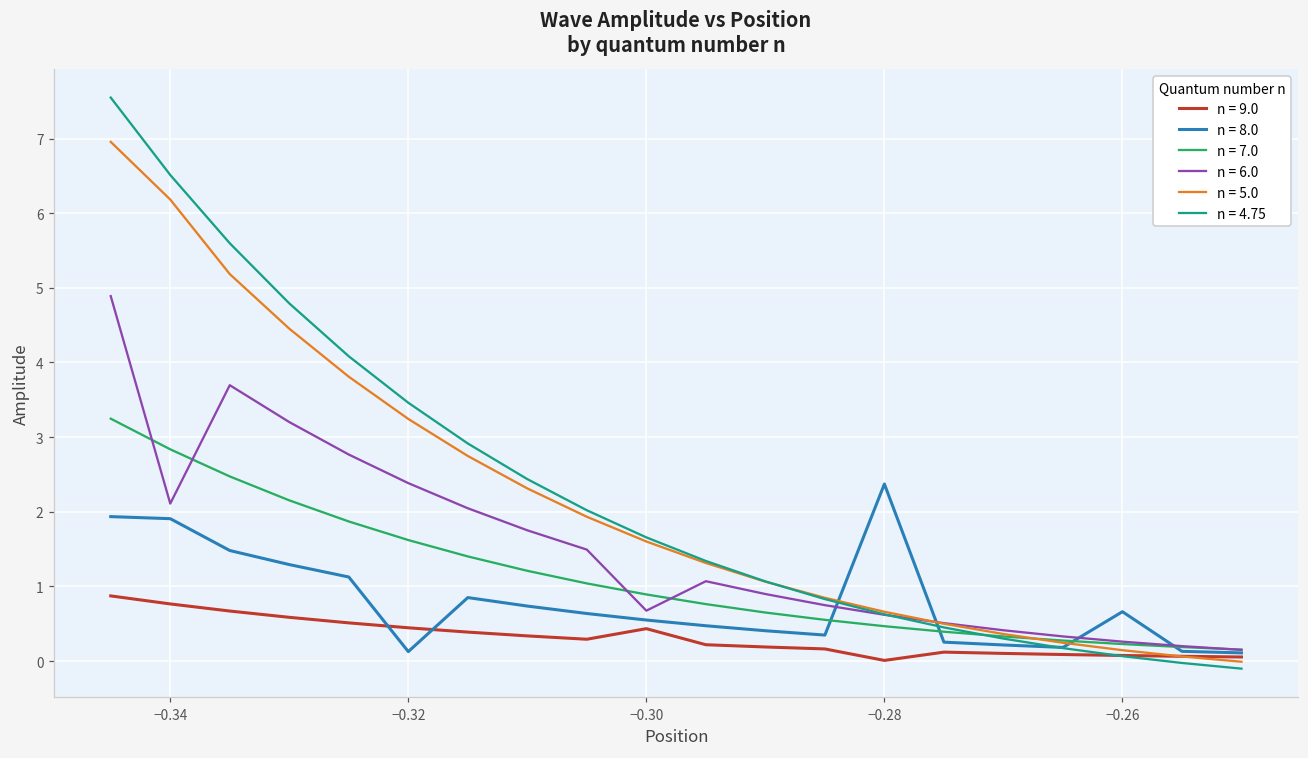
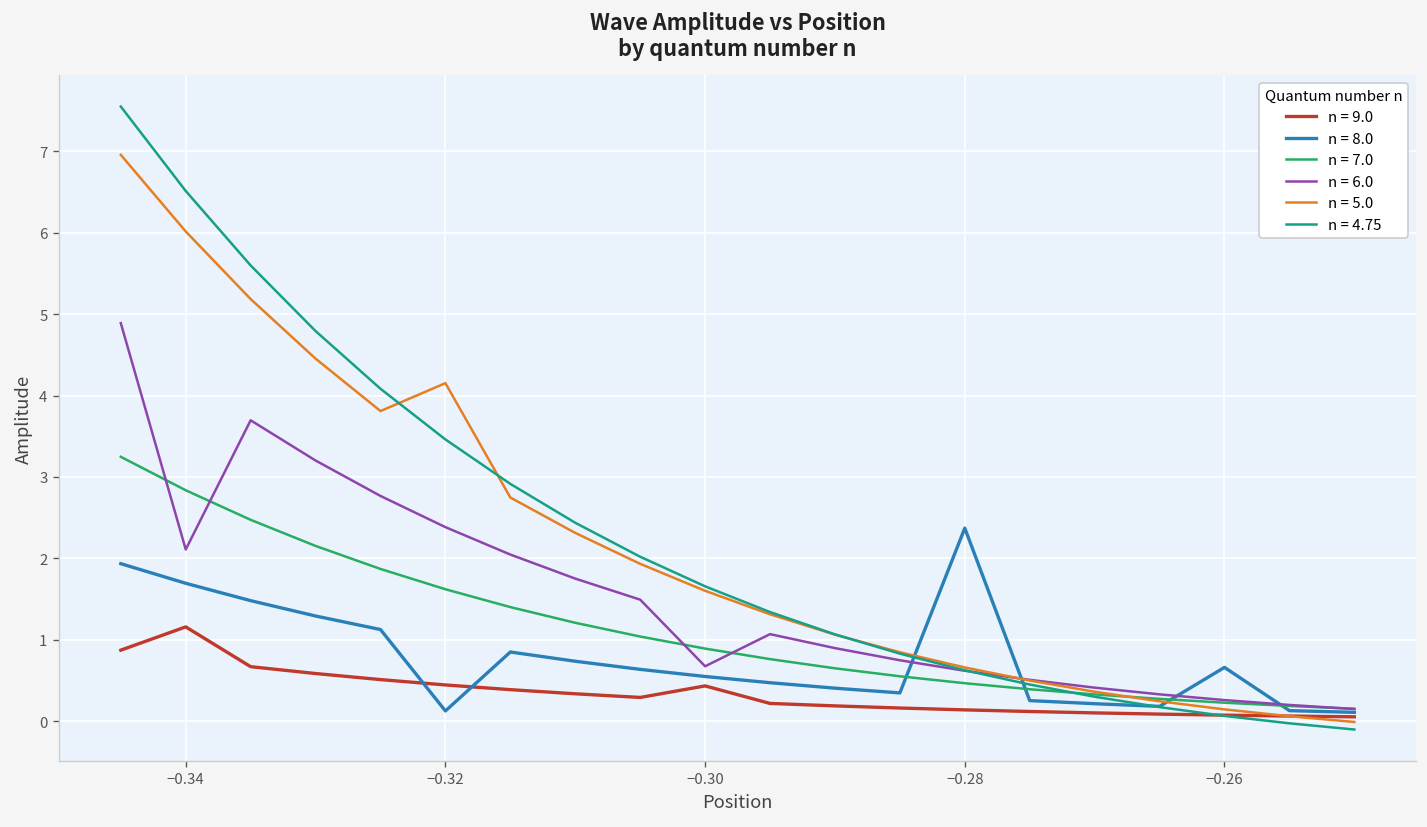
  {
    "n = 9.0": {
-     "−0.34": 0.8,
+     "−0.34": 1.2,
      "−0.32": 0.4,
      "−0.30": 0.4,
-     "−0.28": 0.0
+     "−0.28": 0.1
    },
    "n = 8.0": {
-     "−0.34": 1.9,
+     "−0.34": 1.7,
      "−0.32": 0.1,
      "−0.30": 0.5,
      "−0.28": 2.4,
      "−0.26": 0.7
    },
    "n = 6.0": {
      "−0.34": 2.1,
      "−0.32": 2.4,
      "−0.30": 0.7
    },
    "n = 5.0": {
-     "−0.34": 6.2,
-     "−0.32": 3.2,
+     "−0.34": 6.0,
+     "−0.32": 4.2,
      "−0.30": 1.6,
      "−0.26": 0.1
    }
  }
